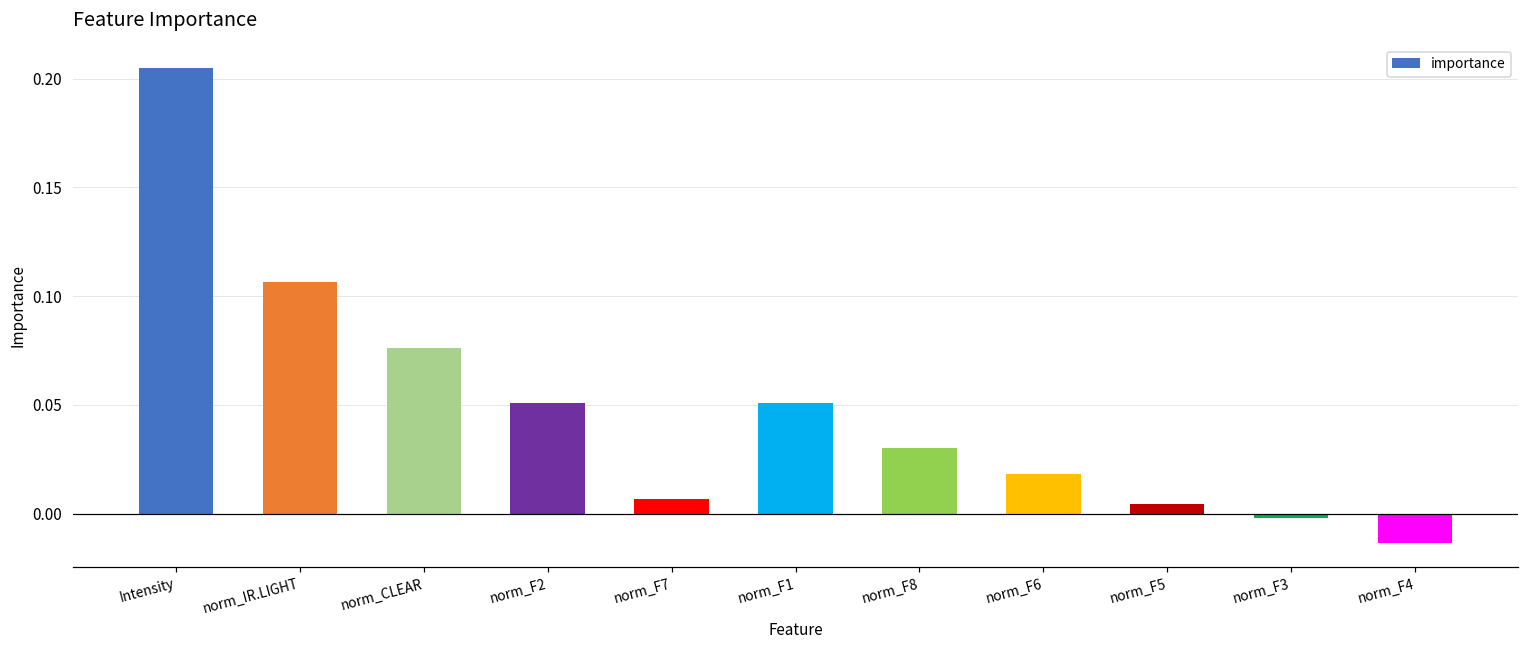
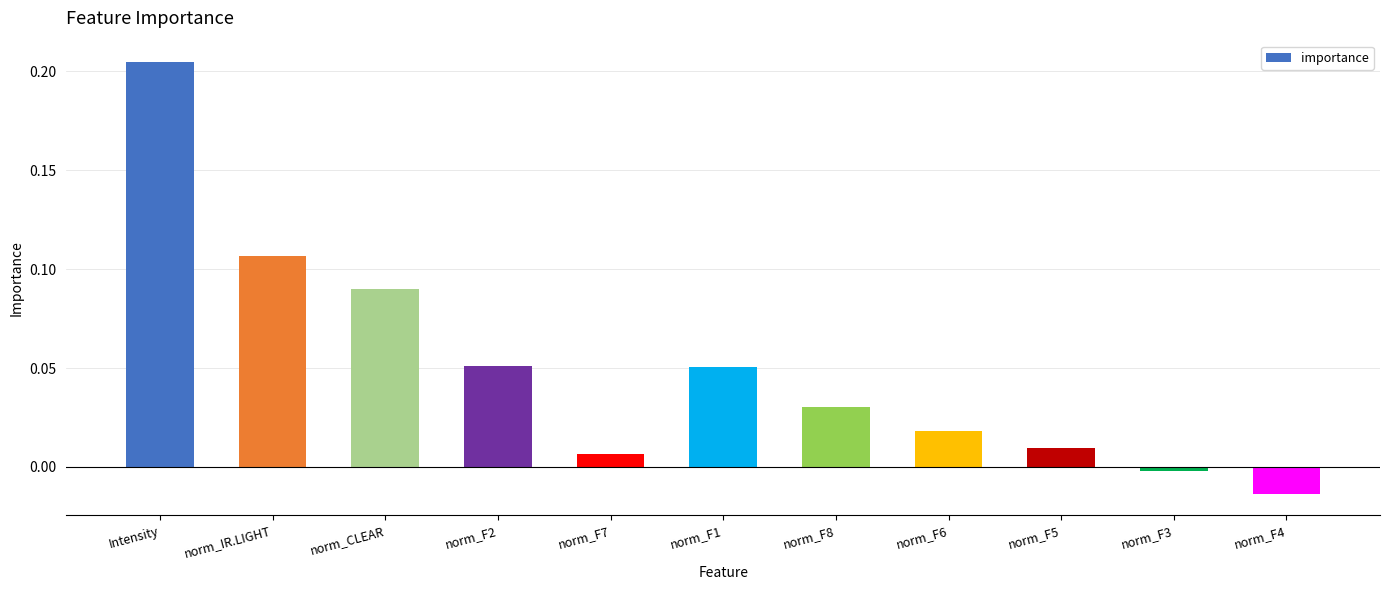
  {
    "Intensity": 0.205,
    "norm_IR.LIGHT": 0.107,
-   "norm_CLEAR": 0.076,
+   "norm_CLEAR": 0.090,
    "norm_F2": 0.051,
    "norm_F7": 0.007,
    "norm_F1": 0.051,
    "norm_F8": 0.030,
    "norm_F6": 0.018,
-   "norm_F5": 0.004,
+   "norm_F5": 0.009,
    "norm_F3": -0.002,
    "norm_F4": -0.013
  }
